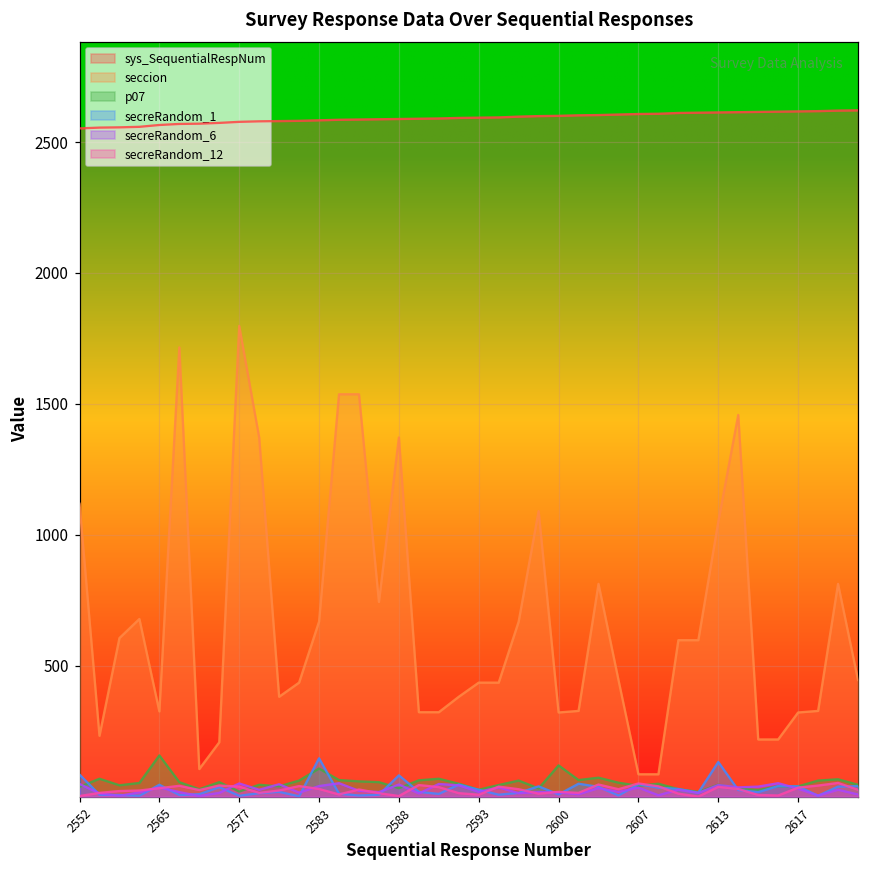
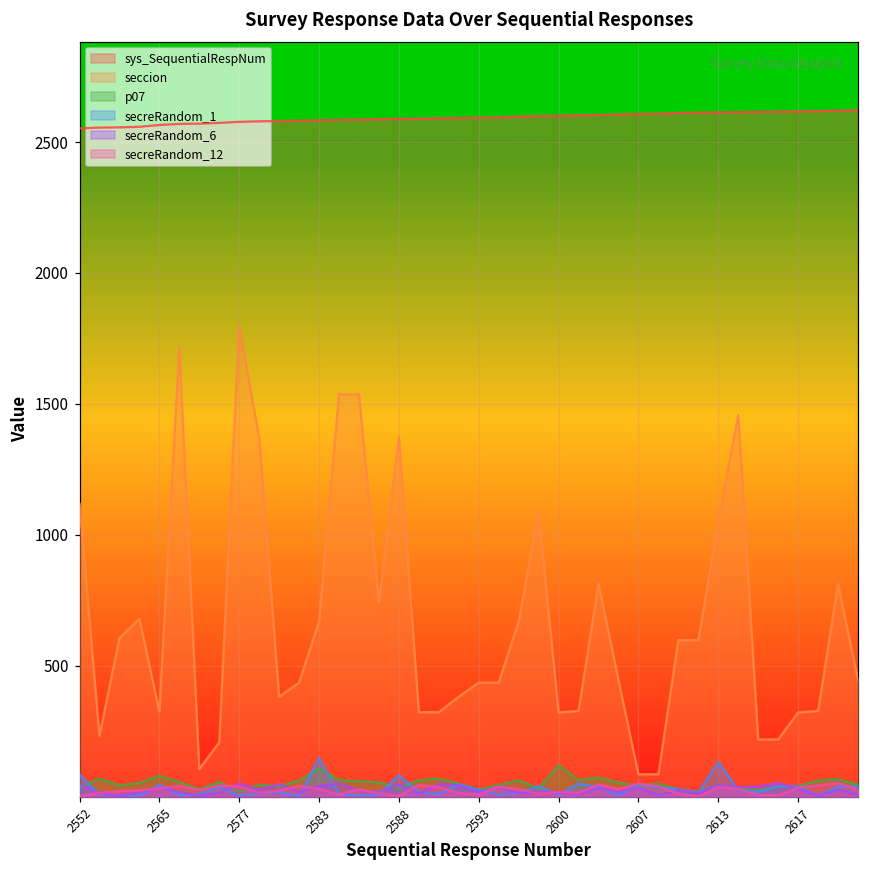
  {
    "p07": {
      "2552": 40,
-     "2565": 160,
+     "2565": 80,
      "2577": 20,
      "2583": 110,
      "2588": 30,
      "2600": 120
    },
    "secreRandom_1": {
      "2552": 90,
      "2577": 0,
      "2583": 150,
      "2588": 80,
      "2613": 130
    },
    "secreRandom_6": {
      "2552": 50,
      "2577": 50,
      "2583": 40,
      "2588": 50
    }
  }
